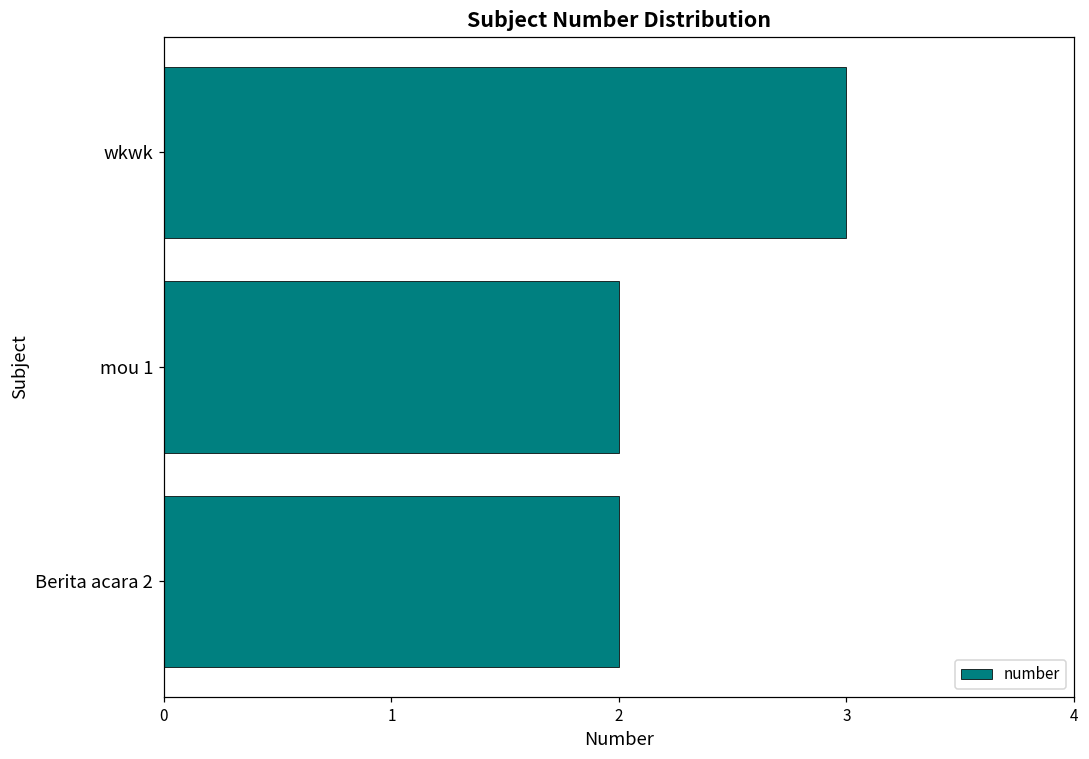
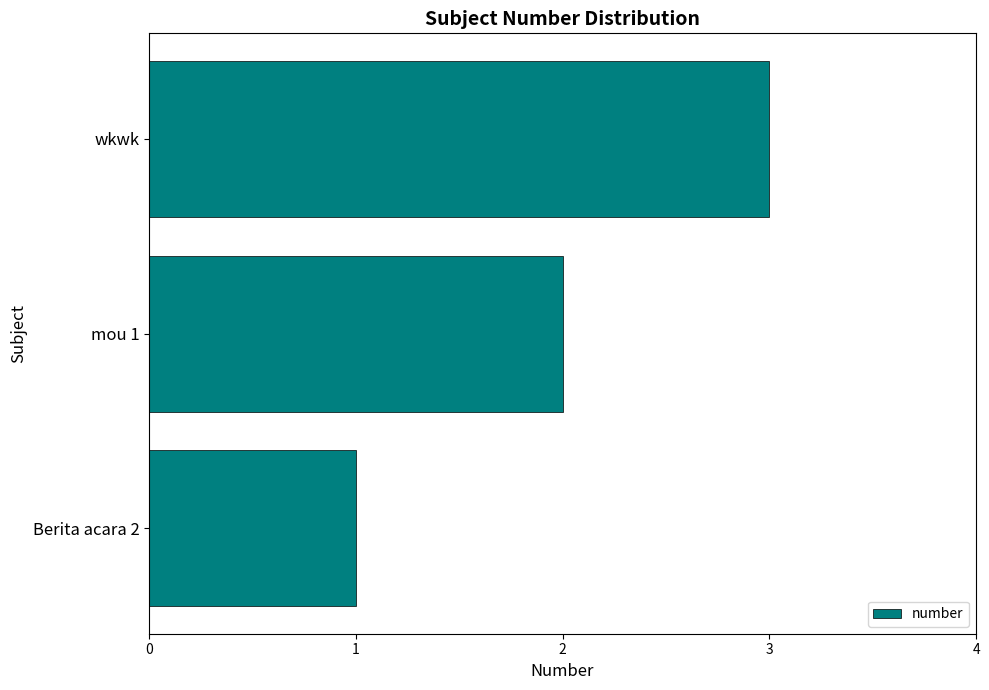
  {
    "wkwk": 3,
    "mou 1": 2,
-   "Berita acara 2": 2
+   "Berita acara 2": 1
  }
